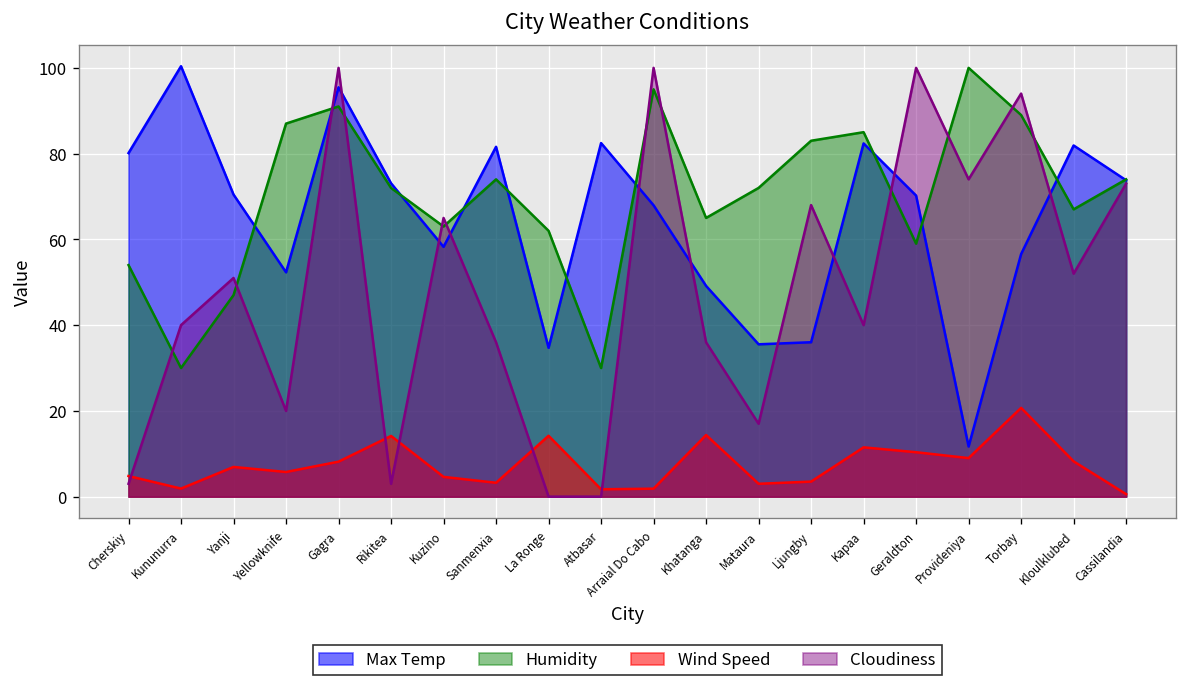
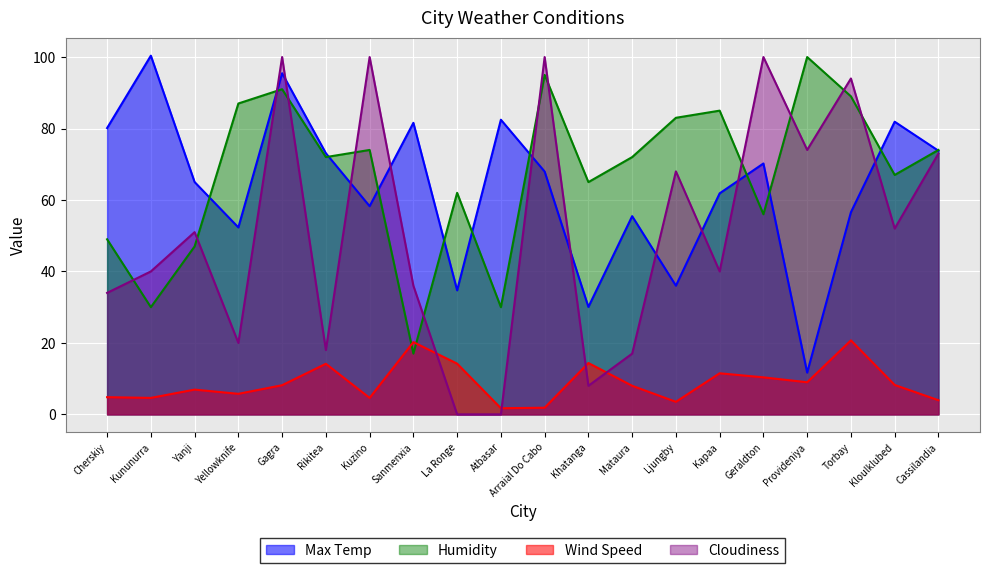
  {
    "Max Temp": {
      "Cherskiy": 80,
      "Kununurra": 100,
-     "Yanji": 70,
+     "Yanji": 65,
      "Yellowknife": 52,
      "Gagra": 95,
      "Rikitea": 73,
      "Kuzino": 58,
      "Sanmenxia": 82,
      "La Ronge": 35,
      "Atbasar": 82,
      "Arraial Do Cabo": 68,
-     "Khatanga": 49,
-     "Mataura": 36,
+     "Khatanga": 30,
+     "Mataura": 55,
      "Ljungby": 36,
-     "Kapaa": 82,
+     "Kapaa": 62,
      "Geraldton": 70,
      "Provideniya": 12,
      "Torbay": 57,
      "Kloulklubed": 82
    },
    "Humidity": {
-     "Cherskiy": 54,
+     "Cherskiy": 49,
      "Kununurra": 30,
      "Yanji": 47,
      "Yellowknife": 87,
      "Gagra": 91,
      "Rikitea": 72,
-     "Kuzino": 63,
-     "Sanmenxia": 74,
+     "Kuzino": 74,
+     "Sanmenxia": 17,
      "La Ronge": 62,
      "Atbasar": 30,
      "Arraial Do Cabo": 95,
      "Khatanga": 65,
      "Mataura": 72,
      "Ljungby": 83,
      "Kapaa": 85,
-     "Geraldton": 59,
+     "Geraldton": 56,
      "Provideniya": 100,
      "Torbay": 89,
      "Kloulklubed": 67
    },
    "Wind Speed": {
      "Cherskiy": 5,
-     "Kununurra": 2,
+     "Kununurra": 5,
      "Yanji": 7,
      "Yellowknife": 6,
      "Gagra": 8,
      "Rikitea": 14,
      "Kuzino": 5,
-     "Sanmenxia": 3,
+     "Sanmenxia": 20,
      "La Ronge": 14,
      "Atbasar": 2,
      "Arraial Do Cabo": 2,
      "Khatanga": 14,
-     "Mataura": 3,
+     "Mataura": 8,
      "Ljungby": 4,
      "Kapaa": 12,
      "Geraldton": 10,
      "Provideniya": 9,
      "Torbay": 21,
      "Kloulklubed": 8,
-     "Cassilandia": 1
+     "Cassilandia": 4
    },
    "Cloudiness": {
-     "Cherskiy": 3,
+     "Cherskiy": 34,
      "Kununurra": 40,
      "Yanji": 51,
      "Yellowknife": 20,
      "Gagra": 100,
-     "Rikitea": 3,
-     "Kuzino": 65,
+     "Rikitea": 18,
+     "Kuzino": 100,
      "Sanmenxia": 36,
      "La Ronge": 0,
      "Atbasar": 0,
      "Arraial Do Cabo": 100,
-     "Khatanga": 36,
+     "Khatanga": 8,
      "Mataura": 17,
      "Ljungby": 68,
      "Kapaa": 40,
      "Geraldton": 100,
      "Provideniya": 74,
      "Torbay": 94,
      "Kloulklubed": 52,
      "Cassilandia": 73
    }
  }
